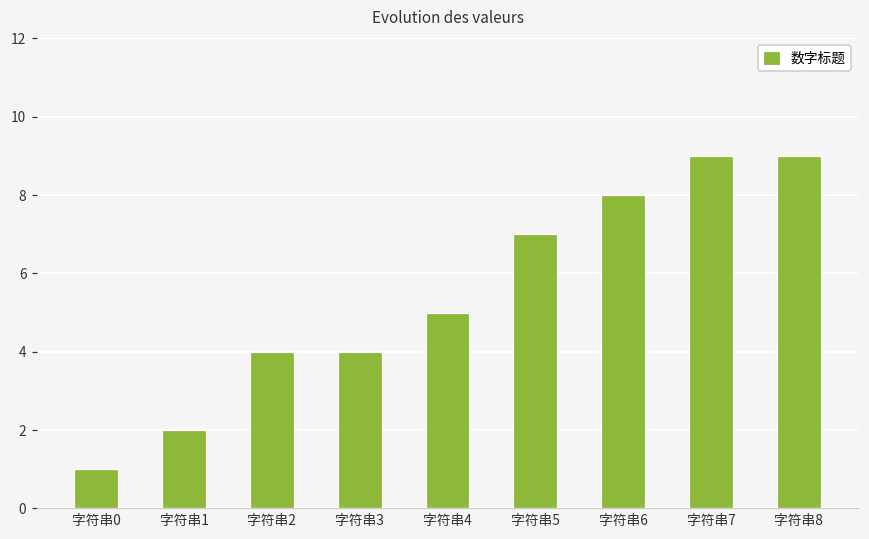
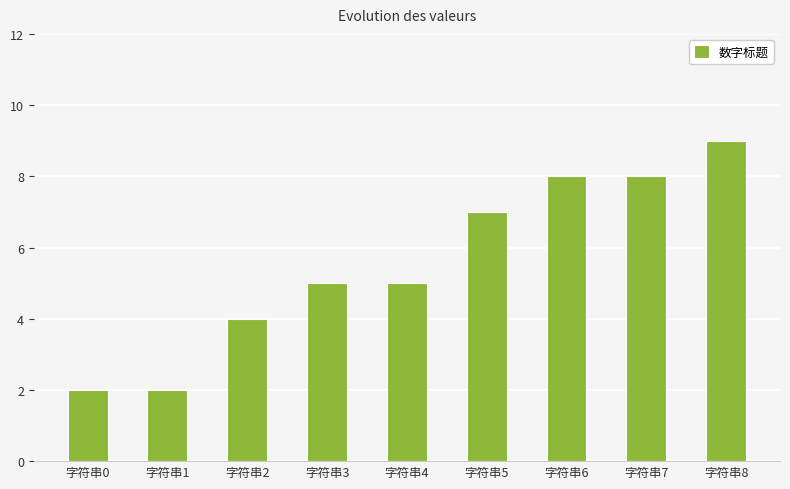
  {
-   "字符串0": 1,
+   "字符串0": 2,
    "字符串1": 2,
    "字符串2": 4,
-   "字符串3": 4,
+   "字符串3": 5,
    "字符串4": 5,
    "字符串5": 7,
    "字符串6": 8,
-   "字符串7": 9,
+   "字符串7": 8,
    "字符串8": 9
  }
